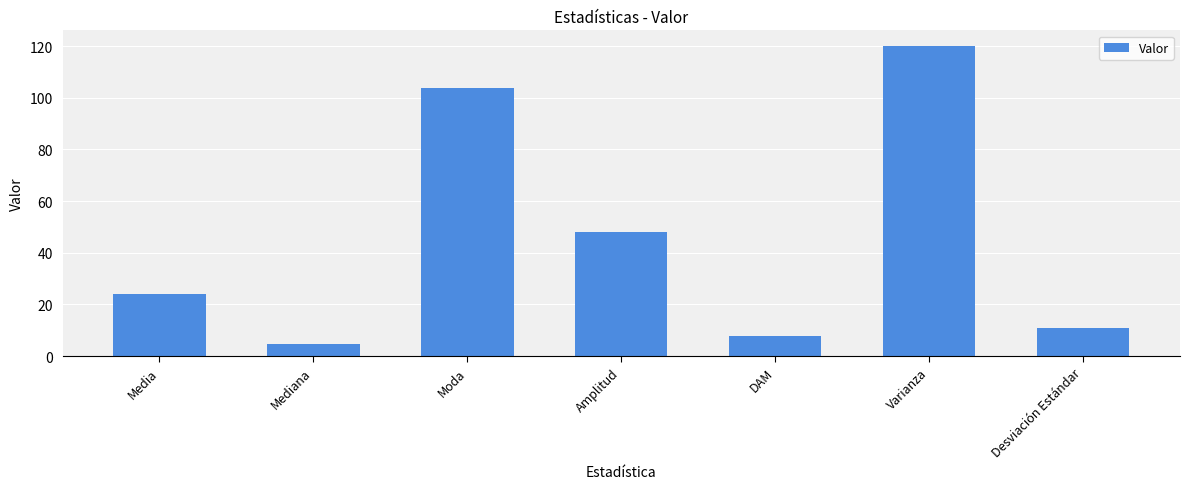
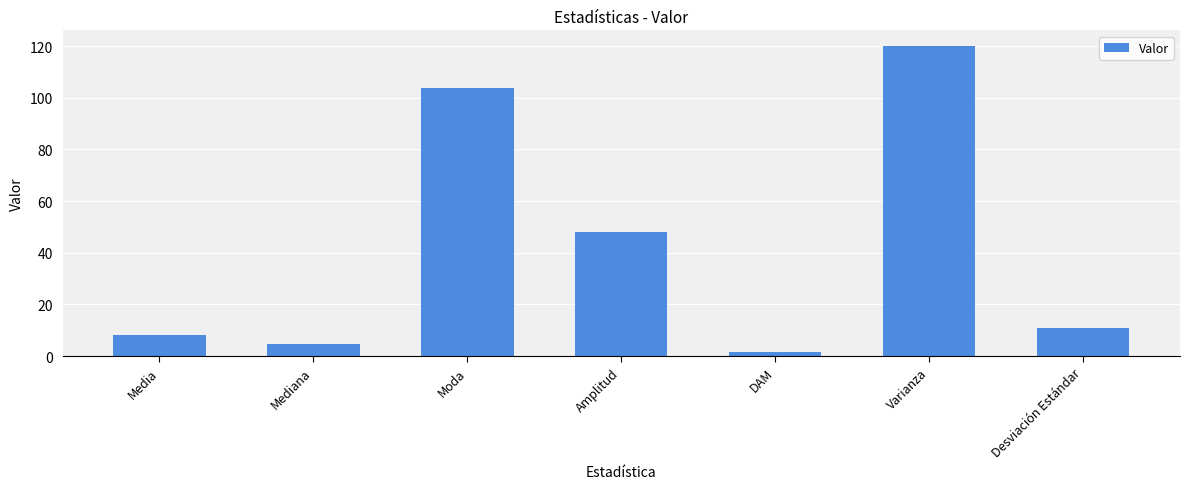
  {
-   "Media": 24,
+   "Media": 8,
    "Mediana": 5,
    "Moda": 104,
    "Amplitud": 48,
-   "DAM": 8,
+   "DAM": 2,
    "Varianza": 120,
    "Desviación Estándar": 11
  }
